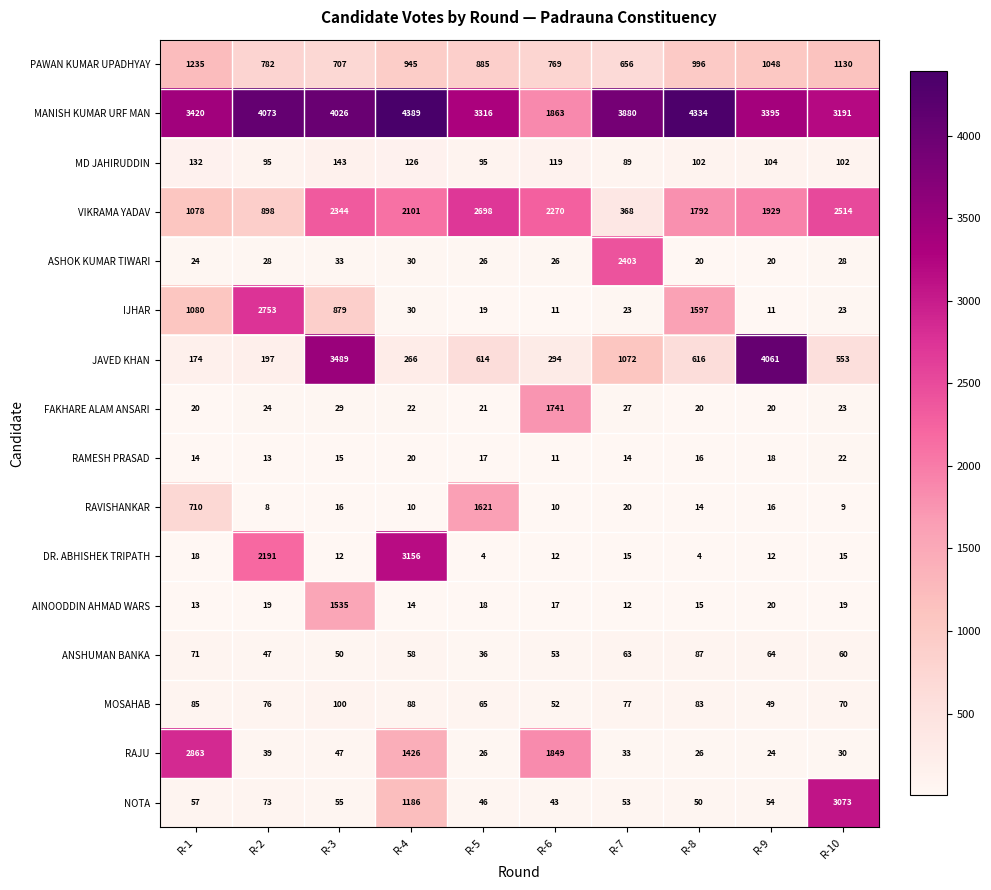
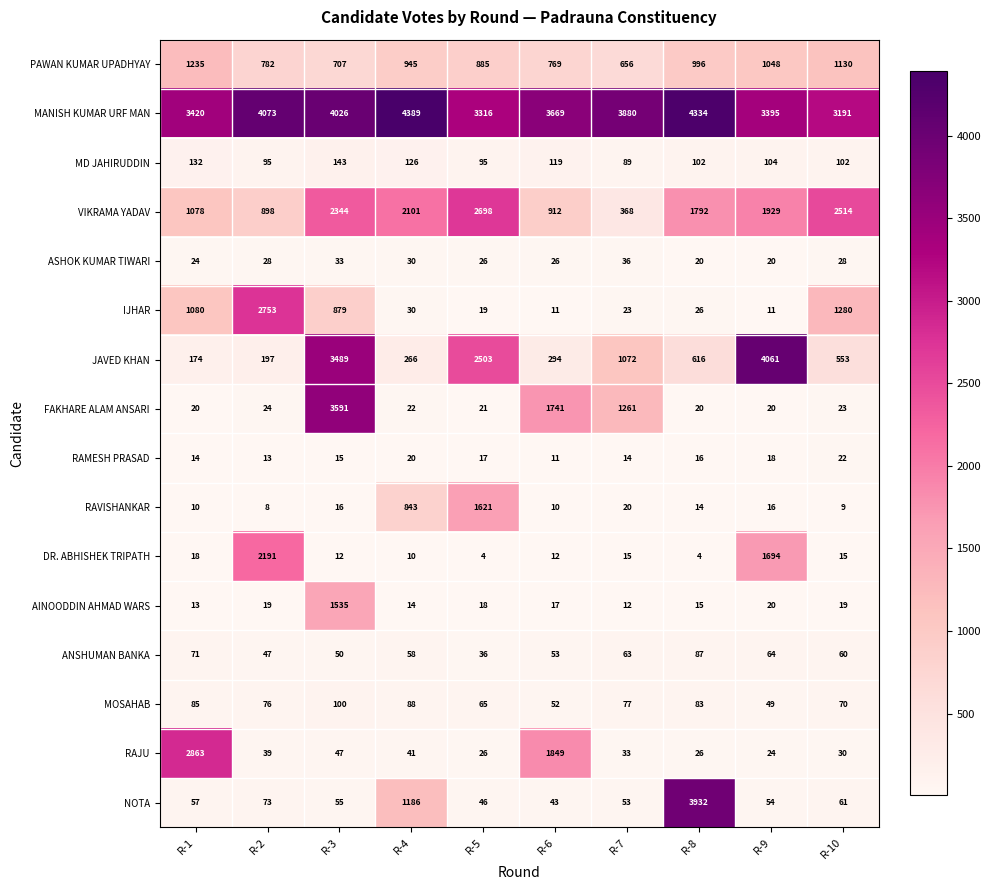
  {
    "PAWAN KUMAR UPADHYAY": {
      "R-1": 1235,
      "R-2": 782,
      "R-3": 707,
      "R-4": 945,
      "R-5": 885,
      "R-6": 769,
      "R-7": 656,
      "R-8": 996,
      "R-9": 1048,
      "R-10": 1130
    },
    "MANISH KUMAR URF MAN": {
      "R-1": 3420,
      "R-2": 4073,
      "R-3": 4026,
      "R-4": 4389,
      "R-5": 3316,
-     "R-6": 1863,
+     "R-6": 3669,
      "R-7": 3880,
      "R-8": 4334,
      "R-9": 3395,
      "R-10": 3191
    },
    "MD JAHIRUDDIN": {
      "R-1": 132,
      "R-2": 95,
      "R-3": 143,
      "R-4": 126,
      "R-5": 95,
      "R-6": 119,
      "R-7": 89,
      "R-8": 102,
      "R-9": 104,
      "R-10": 102
    },
    "VIKRAMA YADAV": {
      "R-1": 1078,
      "R-2": 898,
      "R-3": 2344,
      "R-4": 2101,
      "R-5": 2698,
-     "R-6": 2270,
+     "R-6": 912,
      "R-7": 368,
      "R-8": 1792,
      "R-9": 1929,
      "R-10": 2514
    },
    "ASHOK KUMAR TIWARI": {
      "R-1": 24,
      "R-2": 28,
      "R-3": 33,
      "R-4": 30,
      "R-5": 26,
      "R-6": 26,
-     "R-7": 2403,
+     "R-7": 36,
      "R-8": 20,
      "R-9": 20,
      "R-10": 28
    },
    "IJHAR": {
      "R-1": 1080,
      "R-2": 2753,
      "R-3": 879,
      "R-4": 30,
      "R-5": 19,
      "R-6": 11,
      "R-7": 23,
-     "R-8": 1597,
+     "R-8": 26,
      "R-9": 11,
-     "R-10": 23
+     "R-10": 1280
    },
    "JAVED KHAN": {
      "R-1": 174,
      "R-2": 197,
      "R-3": 3489,
      "R-4": 266,
-     "R-5": 614,
+     "R-5": 2503,
      "R-6": 294,
      "R-7": 1072,
      "R-8": 616,
      "R-9": 4061,
      "R-10": 553
    },
    "FAKHARE ALAM ANSARI": {
      "R-1": 20,
      "R-2": 24,
-     "R-3": 29,
+     "R-3": 3591,
      "R-4": 22,
      "R-5": 21,
      "R-6": 1741,
-     "R-7": 27,
+     "R-7": 1261,
      "R-8": 20,
      "R-9": 20,
      "R-10": 23
    },
    "RAMESH PRASAD": {
      "R-1": 14,
      "R-2": 13,
      "R-3": 15,
      "R-4": 20,
      "R-5": 17,
      "R-6": 11,
      "R-7": 14,
      "R-8": 16,
      "R-9": 18,
      "R-10": 22
    },
    "RAVISHANKAR": {
-     "R-1": 710,
+     "R-1": 10,
      "R-2": 8,
      "R-3": 16,
-     "R-4": 10,
+     "R-4": 843,
      "R-5": 1621,
      "R-6": 10,
      "R-7": 20,
      "R-8": 14,
      "R-9": 16,
      "R-10": 9
    },
    "DR. ABHISHEK TRIPATH": {
      "R-1": 18,
      "R-2": 2191,
      "R-3": 12,
-     "R-4": 3156,
+     "R-4": 10,
      "R-5": 4,
      "R-6": 12,
      "R-7": 15,
      "R-8": 4,
-     "R-9": 12,
+     "R-9": 1694,
      "R-10": 15
    },
    "AINOODDIN AHMAD WARS": {
      "R-1": 13,
      "R-2": 19,
      "R-3": 1535,
      "R-4": 14,
      "R-5": 18,
      "R-6": 17,
      "R-7": 12,
      "R-8": 15,
      "R-9": 20,
      "R-10": 19
    },
    "ANSHUMAN BANKA": {
      "R-1": 71,
      "R-2": 47,
      "R-3": 50,
      "R-4": 58,
      "R-5": 36,
      "R-6": 53,
      "R-7": 63,
      "R-8": 87,
      "R-9": 64,
      "R-10": 60
    },
    "MOSAHAB": {
      "R-1": 85,
      "R-2": 76,
      "R-3": 100,
      "R-4": 88,
      "R-5": 65,
      "R-6": 52,
      "R-7": 77,
      "R-8": 83,
      "R-9": 49,
      "R-10": 70
    },
    "RAJU": {
      "R-1": 2863,
      "R-2": 39,
      "R-3": 47,
-     "R-4": 1426,
+     "R-4": 41,
      "R-5": 26,
      "R-6": 1849,
      "R-7": 33,
      "R-8": 26,
      "R-9": 24,
      "R-10": 30
    },
    "NOTA": {
      "R-1": 57,
      "R-2": 73,
      "R-3": 55,
      "R-4": 1186,
      "R-5": 46,
      "R-6": 43,
      "R-7": 53,
-     "R-8": 50,
+     "R-8": 3932,
      "R-9": 54,
-     "R-10": 3073
+     "R-10": 61
    }
  }
